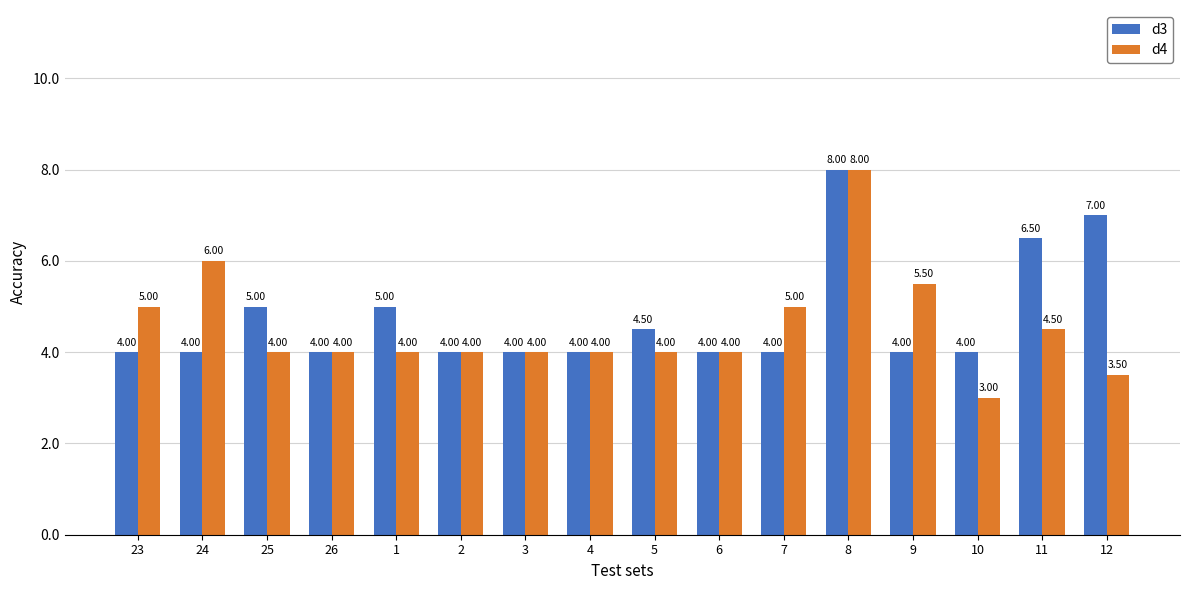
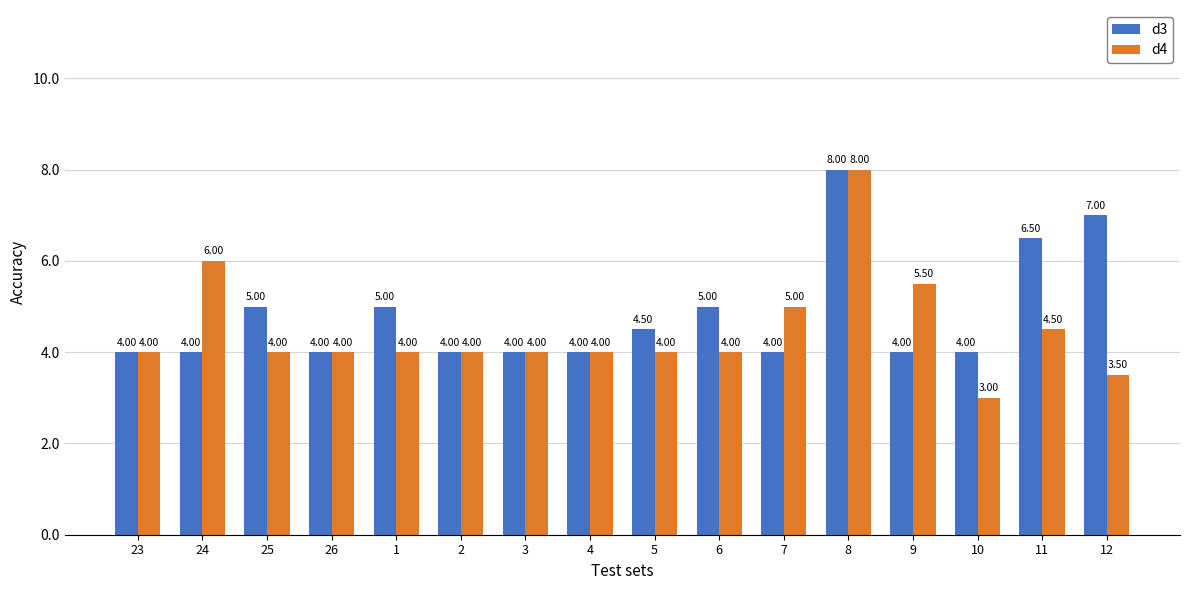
  {
    "d3": {
      "23": 4.00,
      "24": 4.00,
      "25": 5.00,
      "26": 4.00,
      "1": 5.00,
      "2": 4.00,
      "3": 4.00,
      "4": 4.00,
      "5": 4.50,
-     "6": 4.00,
+     "6": 5.00,
      "7": 4.00,
      "8": 8.00,
      "9": 4.00,
      "10": 4.00,
      "11": 6.50,
      "12": 7.00
    },
    "d4": {
-     "23": 5.00,
+     "23": 4.00,
      "24": 6.00,
      "25": 4.00,
      "26": 4.00,
      "1": 4.00,
      "2": 4.00,
      "3": 4.00,
      "4": 4.00,
      "5": 4.00,
      "6": 4.00,
      "7": 5.00,
      "8": 8.00,
      "9": 5.50,
      "10": 3.00,
      "11": 4.50,
      "12": 3.50
    }
  }
